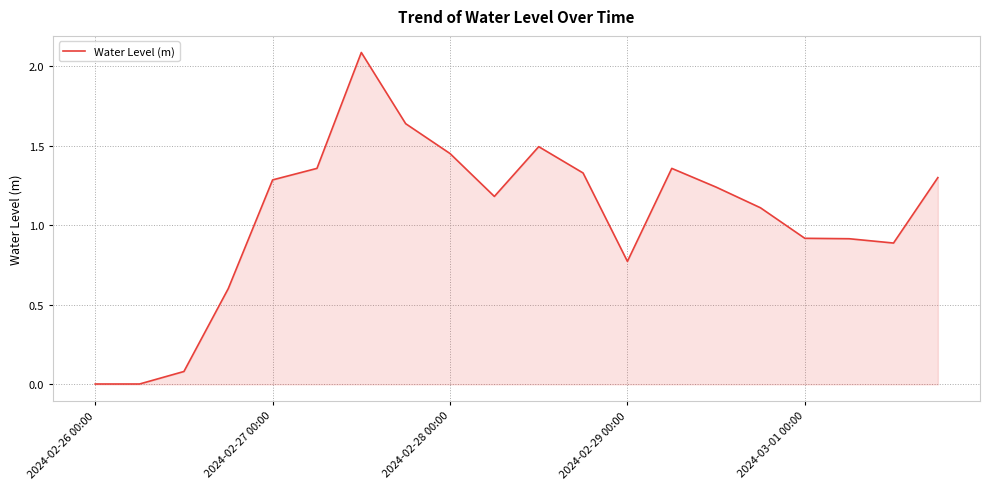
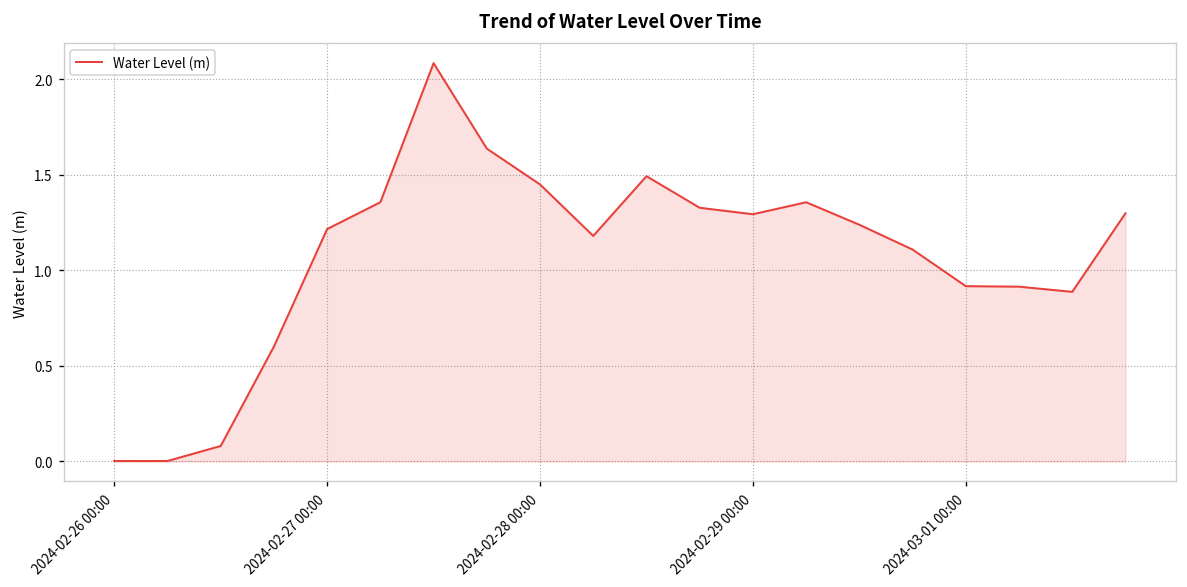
  {
    "2024-02-26 00:00": 0.00,
-   "2024-02-27 00:00": 1.28,
+   "2024-02-27 00:00": 1.22,
    "2024-02-28 00:00": 1.45,
-   "2024-02-29 00:00": 0.77,
+   "2024-02-29 00:00": 1.29,
    "2024-03-01 00:00": 0.92
  }
